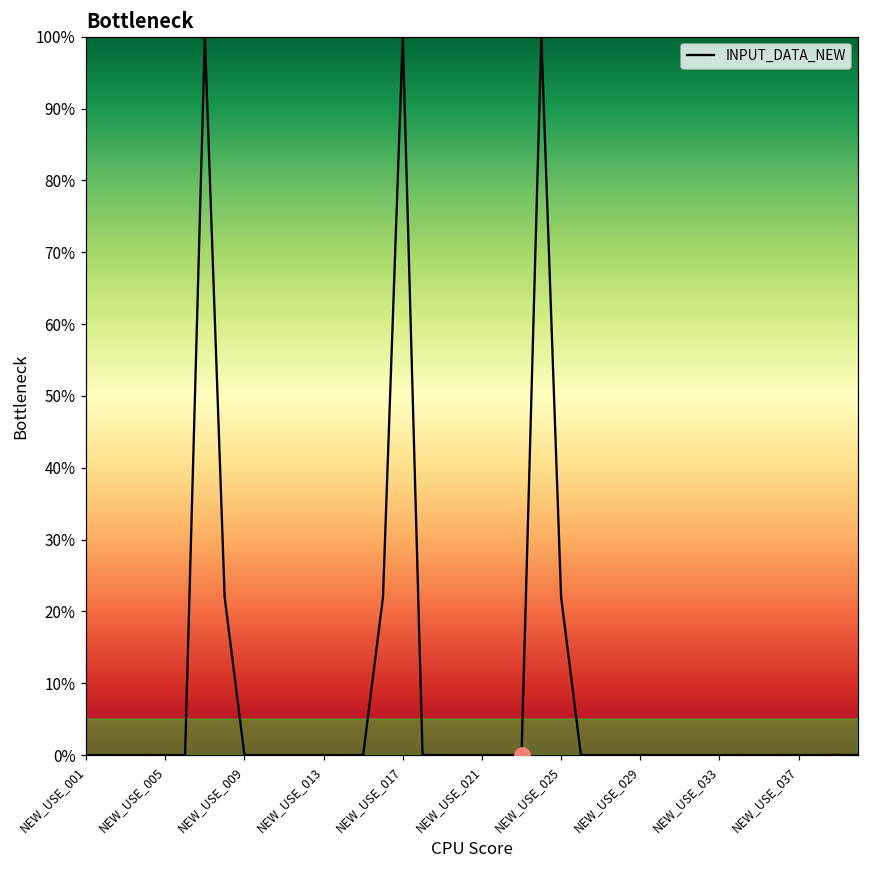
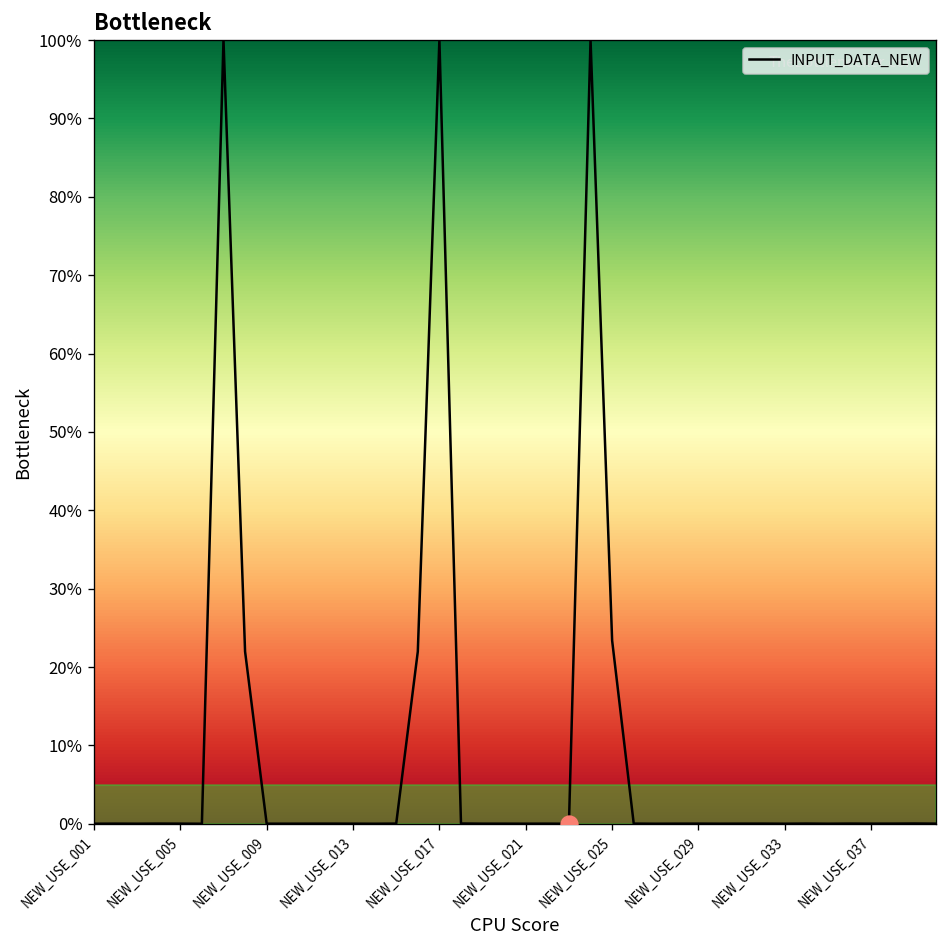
  {
    "INPUT_DATA_NEW": {
      "NEW_USE_017": "100%",
-     "NEW_USE_025": "22%"
+     "NEW_USE_025": "23%"
    }
  }
